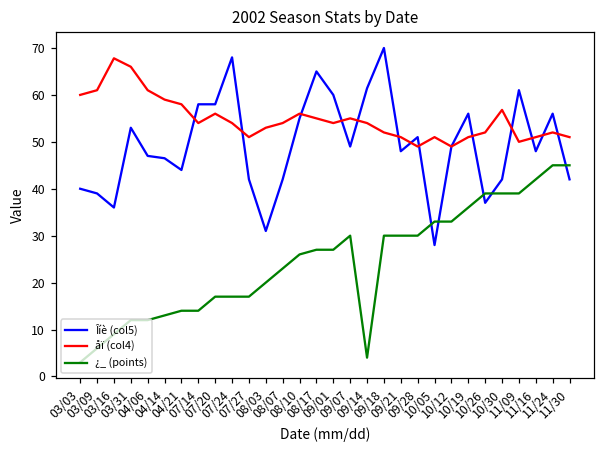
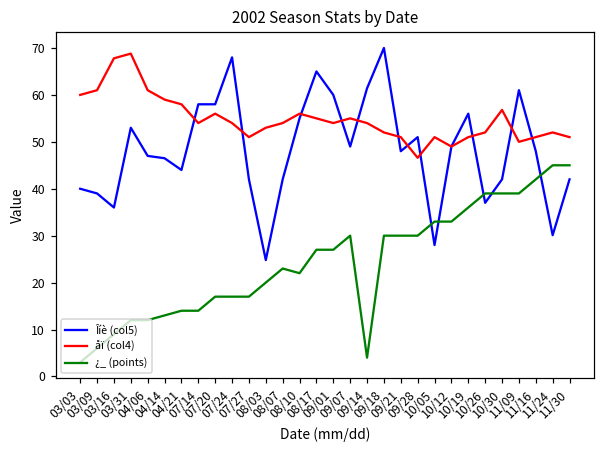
  {
    "Îíè (col5)": {
      "03/03": 40,
      "03/09": 39,
      "03/16": 36,
      "03/31": 53,
      "04/06": 47,
      "04/14": 47,
      "04/21": 44,
      "07/14": 58,
      "07/20": 58,
      "07/24": 68,
      "07/27": 42,
-     "08/03": 31,
+     "08/03": 25,
      "08/07": 42,
      "08/10": 55,
      "08/17": 65,
      "09/01": 60,
      "09/07": 49,
      "09/14": 61,
      "09/18": 70,
      "09/21": 48,
      "09/28": 51,
      "10/05": 28,
      "10/19": 56,
      "10/26": 37,
      "10/30": 42,
      "11/09": 61,
      "11/16": 48,
-     "11/24": 56,
+     "11/24": 30,
      "11/30": 42
    },
    "åï (col4)": {
      "03/03": 60,
      "03/09": 61,
      "03/16": 68,
-     "03/31": 66,
+     "03/31": 69,
      "04/06": 61,
      "04/14": 59,
      "04/21": 58,
      "07/14": 54,
      "07/20": 56,
      "07/24": 54,
      "07/27": 51,
      "08/03": 53,
      "08/07": 54,
      "08/10": 56,
      "08/17": 55,
      "09/01": 54,
      "09/07": 55,
      "09/14": 54,
      "09/18": 52,
      "09/21": 51,
-     "09/28": 49,
+     "09/28": 47,
      "10/05": 51,
      "10/19": 51,
      "10/26": 52,
      "10/30": 57,
      "11/09": 50,
      "11/16": 51,
      "11/24": 52,
      "11/30": 51
    },
    "¿_ (points)": {
      "04/14": 13,
      "04/21": 14,
      "07/14": 14,
      "07/20": 17,
      "07/24": 17,
      "07/27": 17,
      "08/03": 20,
      "08/07": 23,
-     "08/10": 26,
+     "08/10": 22,
      "08/17": 27,
      "09/01": 27,
      "09/07": 30,
      "09/14": 4,
      "09/18": 30,
      "09/21": 30,
      "09/28": 30,
      "10/05": 33,
      "10/12": 33,
      "10/19": 36,
      "10/26": 39,
      "10/30": 39,
      "11/09": 39,
      "11/16": 42,
      "11/24": 45,
      "11/30": 45
    }
  }
